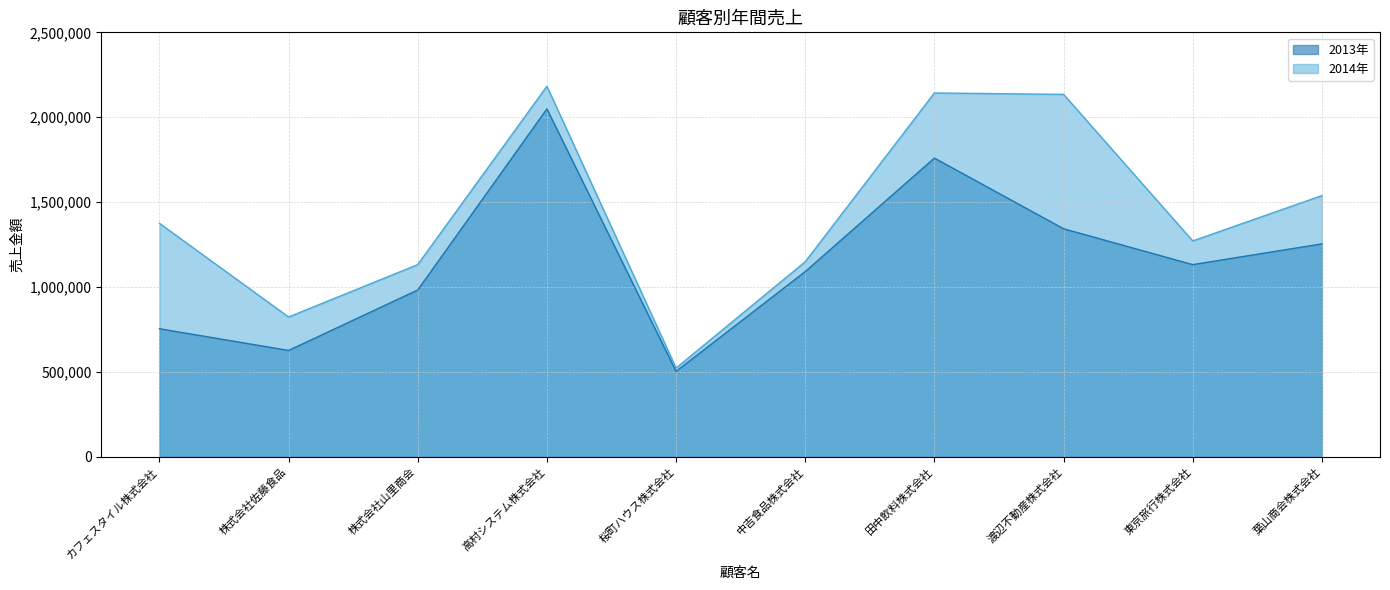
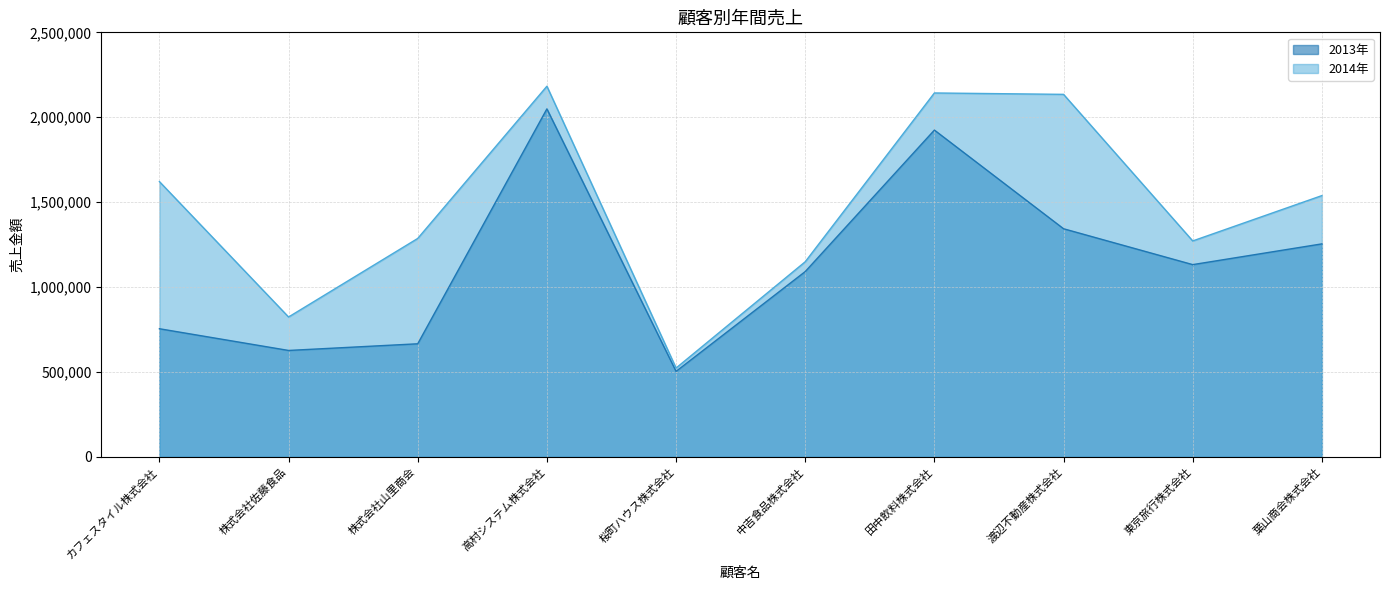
  {
    "2013年": {
      "カフェスタイル株式会社": "750,000",
      "株式会社佐藤食品": "630,000",
-     "株式会社山里商会": "980,000",
+     "株式会社山里商会": "670,000",
      "高村システム株式会社": "2,050,000",
      "桜町ハウス株式会社": "500,000",
      "中吉食品株式会社": "1,090,000",
-     "田中飲料株式会社": "1,760,000",
+     "田中飲料株式会社": "1,920,000",
      "渡辺不動産株式会社": "1,340,000",
      "東京旅行株式会社": "1,130,000",
      "葉山商会株式会社": "1,250,000"
    },
    "2014年": {
-     "カフェスタイル株式会社": "1,380,000",
+     "カフェスタイル株式会社": "1,620,000",
      "株式会社佐藤食品": "820,000",
-     "株式会社山里商会": "1,130,000",
+     "株式会社山里商会": "1,290,000",
      "高村システム株式会社": "2,180,000",
      "桜町ハウス株式会社": "520,000",
      "中吉食品株式会社": "1,150,000",
      "田中飲料株式会社": "2,140,000",
      "渡辺不動産株式会社": "2,130,000",
      "東京旅行株式会社": "1,270,000",
      "葉山商会株式会社": "1,540,000"
    }
  }
